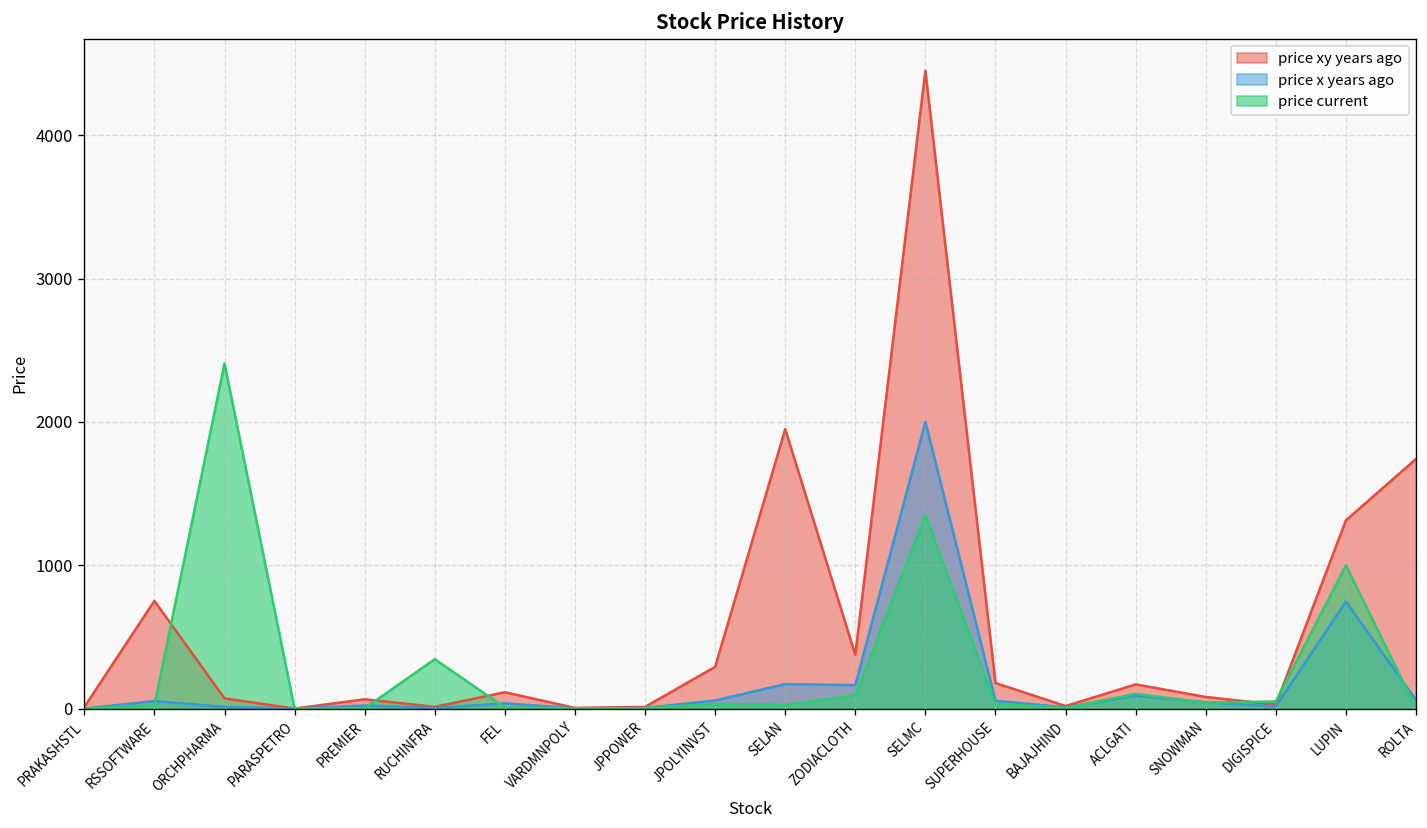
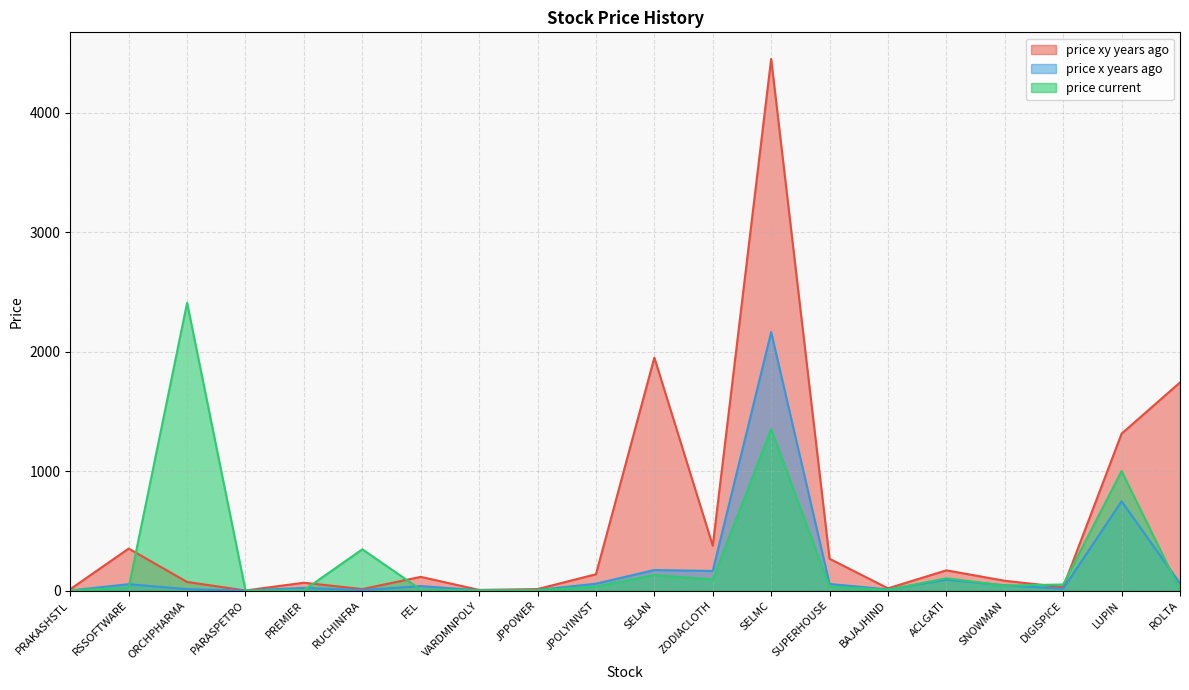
  {
    "price xy years ago": {
-     "RSSOFTWARE": 750,
+     "RSSOFTWARE": 350,
      "ORCHPHARMA": 70,
      "PREMIER": 70,
      "FEL": 110,
-     "JPOLYINVST": 290,
+     "JPOLYINVST": 140,
      "SELAN": 1950,
      "ZODIACLOTH": 380,
      "SELMC": 4450,
-     "SUPERHOUSE": 180,
+     "SUPERHOUSE": 270,
      "ACLGATI": 170,
      "SNOWMAN": 80,
      "LUPIN": 1310,
      "ROLTA": 1740
    },
    "price x years ago": {
      "RSSOFTWARE": 50,
      "ORCHPHARMA": 10,
      "FEL": 40,
      "JPOLYINVST": 60,
      "SELAN": 170,
      "ZODIACLOTH": 160,
-     "SELMC": 2000,
+     "SELMC": 2160,
      "SUPERHOUSE": 50,
      "LUPIN": 750,
      "ROLTA": 60
    },
    "price current": {
      "RSSOFTWARE": 20,
      "ORCHPHARMA": 2410,
      "RUCHINFRA": 350,
      "FEL": 10,
      "JPOLYINVST": 30,
-     "SELAN": 30,
+     "SELAN": 130,
      "ZODIACLOTH": 90,
      "SELMC": 1350,
      "SUPERHOUSE": 30,
      "DIGISPICE": 50,
      "LUPIN": 1000,
      "ROLTA": 0
    }
  }
